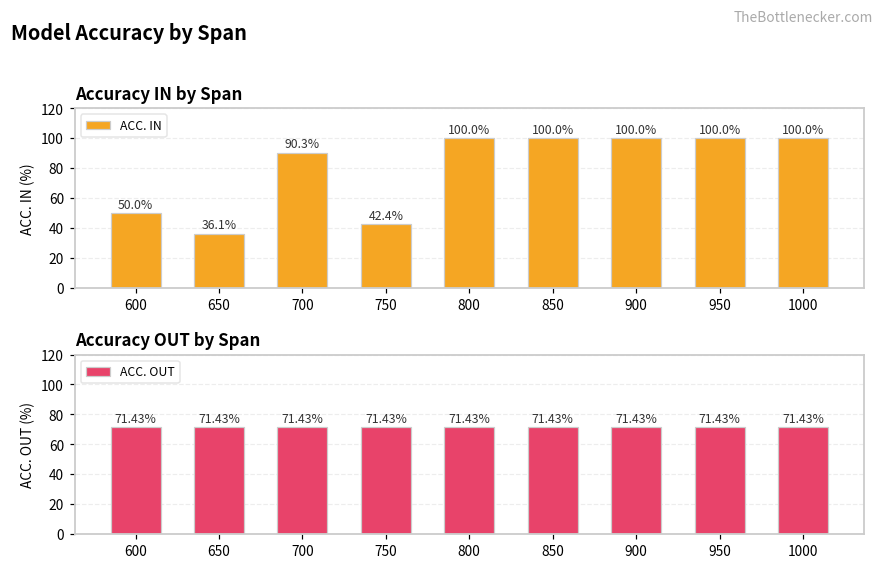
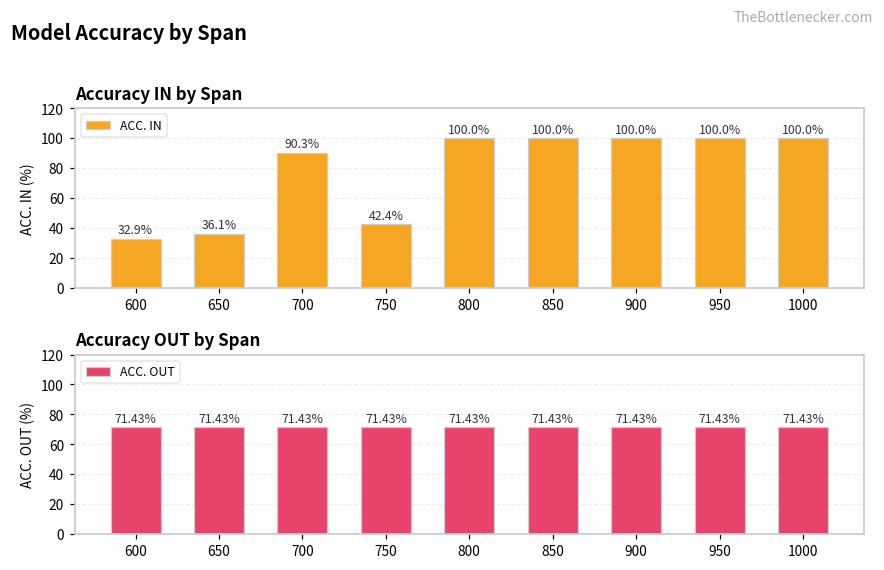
  {
    "Accuracy IN by Span": {
-     "600": "50.0%",
+     "600": "32.9%",
      "650": "36.1%",
      "700": "90.3%",
      "750": "42.4%",
      "800": "100.0%",
      "850": "100.0%",
      "900": "100.0%",
      "950": "100.0%",
      "1000": "100.0%"
    },
    "Accuracy OUT by Span": {
      "600": "71.43%",
      "650": "71.43%",
      "700": "71.43%",
      "750": "71.43%",
      "800": "71.43%",
      "850": "71.43%",
      "900": "71.43%",
      "950": "71.43%",
      "1000": "71.43%"
    }
  }
